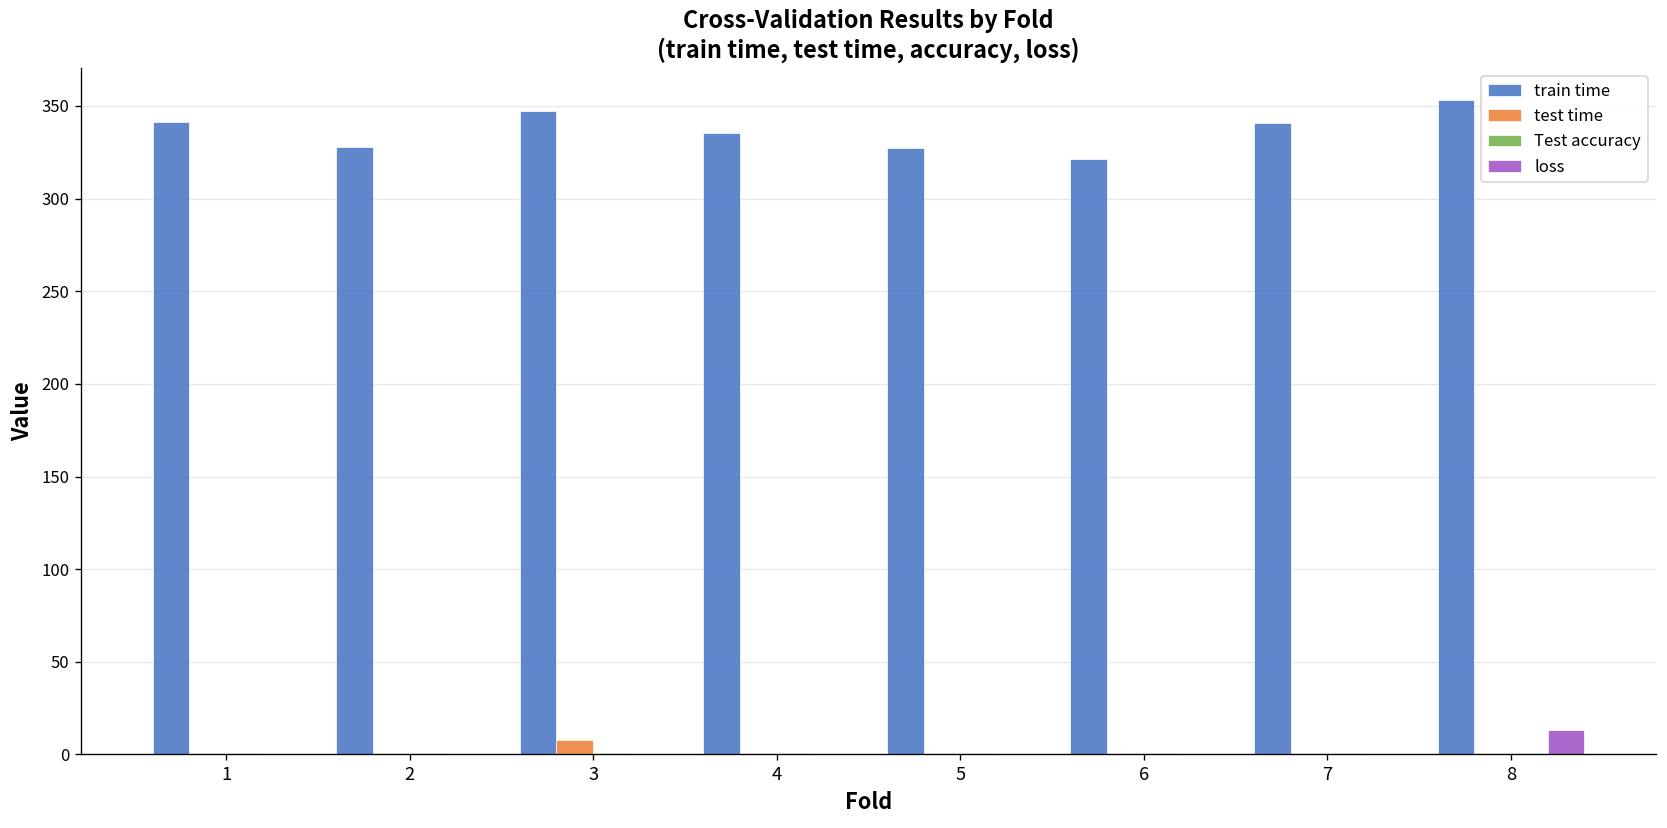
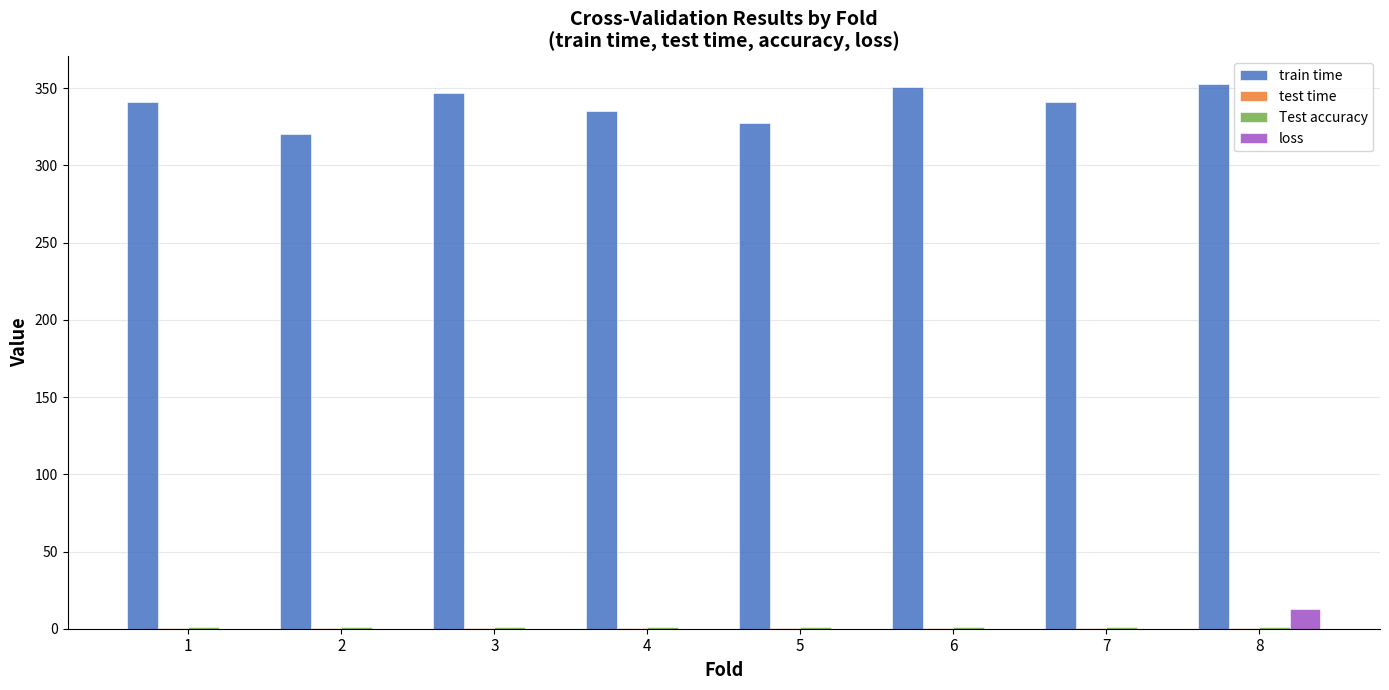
  {
    "train time": {
      "1": 341,
-     "2": 328,
+     "2": 320,
      "3": 347,
      "4": 335,
      "5": 328,
-     "6": 322,
+     "6": 351,
      "7": 341,
      "8": 353
    },
    "test time": {
-     "3": 8
+     "3": 1
    },
    "loss": {
      "1": 0,
      "5": 0,
      "8": 13
    }
  }
